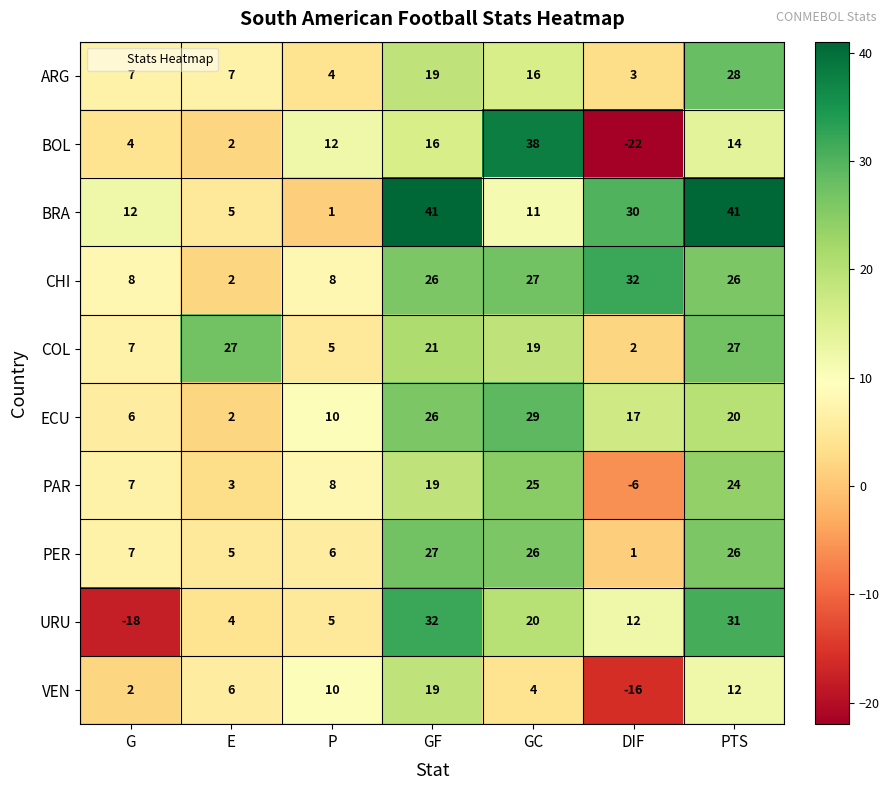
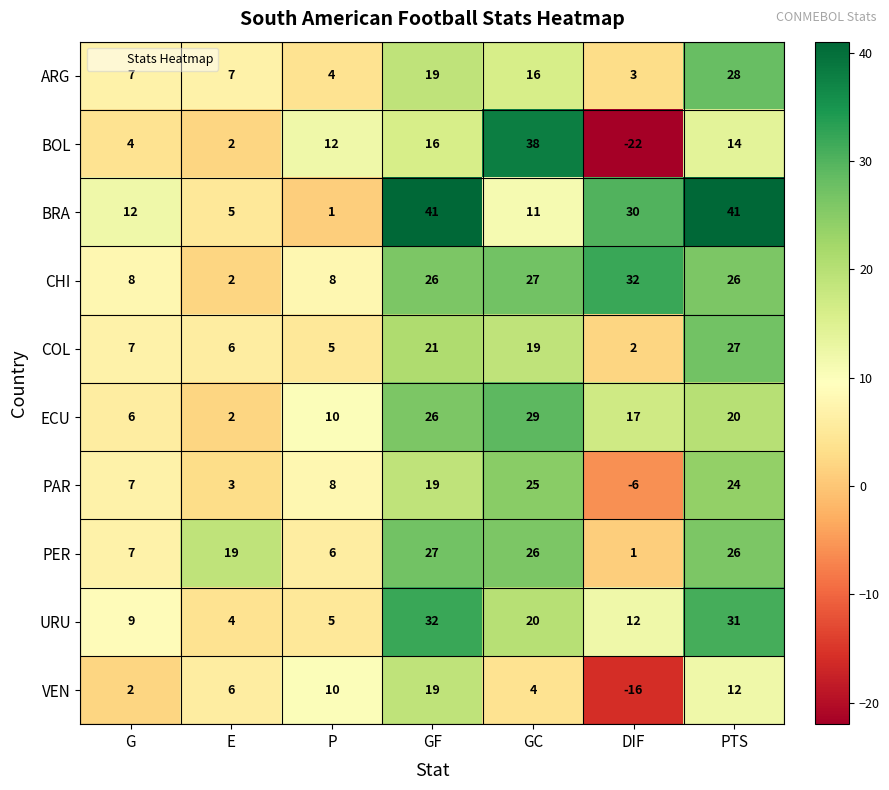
  {
    "ARG": {
      "E": 7,
      "P": 4,
      "GF": 19,
      "GC": 16,
      "DIF": 3,
      "PTS": 28
    },
    "BOL": {
      "G": 4,
      "E": 2,
      "P": 12,
      "GF": 16,
      "GC": 38,
      "DIF": -22,
      "PTS": 14
    },
    "BRA": {
      "G": 12,
      "E": 5,
      "P": 1,
      "GF": 41,
      "GC": 11,
      "DIF": 30,
      "PTS": 41
    },
    "CHI": {
      "G": 8,
      "E": 2,
      "P": 8,
      "GF": 26,
      "GC": 27,
      "DIF": 32,
      "PTS": 26
    },
    "COL": {
      "G": 7,
-     "E": 27,
+     "E": 6,
      "P": 5,
      "GF": 21,
      "GC": 19,
      "DIF": 2,
      "PTS": 27
    },
    "ECU": {
      "G": 6,
      "E": 2,
      "P": 10,
      "GF": 26,
      "GC": 29,
      "DIF": 17,
      "PTS": 20
    },
    "PAR": {
      "G": 7,
      "E": 3,
      "P": 8,
      "GF": 19,
      "GC": 25,
      "DIF": -6,
      "PTS": 24
    },
    "PER": {
      "G": 7,
-     "E": 5,
+     "E": 19,
      "P": 6,
      "GF": 27,
      "GC": 26,
      "DIF": 1,
      "PTS": 26
    },
    "URU": {
-     "G": -18,
+     "G": 9,
      "E": 4,
      "P": 5,
      "GF": 32,
      "GC": 20,
      "DIF": 12,
      "PTS": 31
    },
    "VEN": {
      "G": 2,
      "E": 6,
      "P": 10,
      "GF": 19,
      "GC": 4,
      "DIF": -16,
      "PTS": 12
    }
  }
